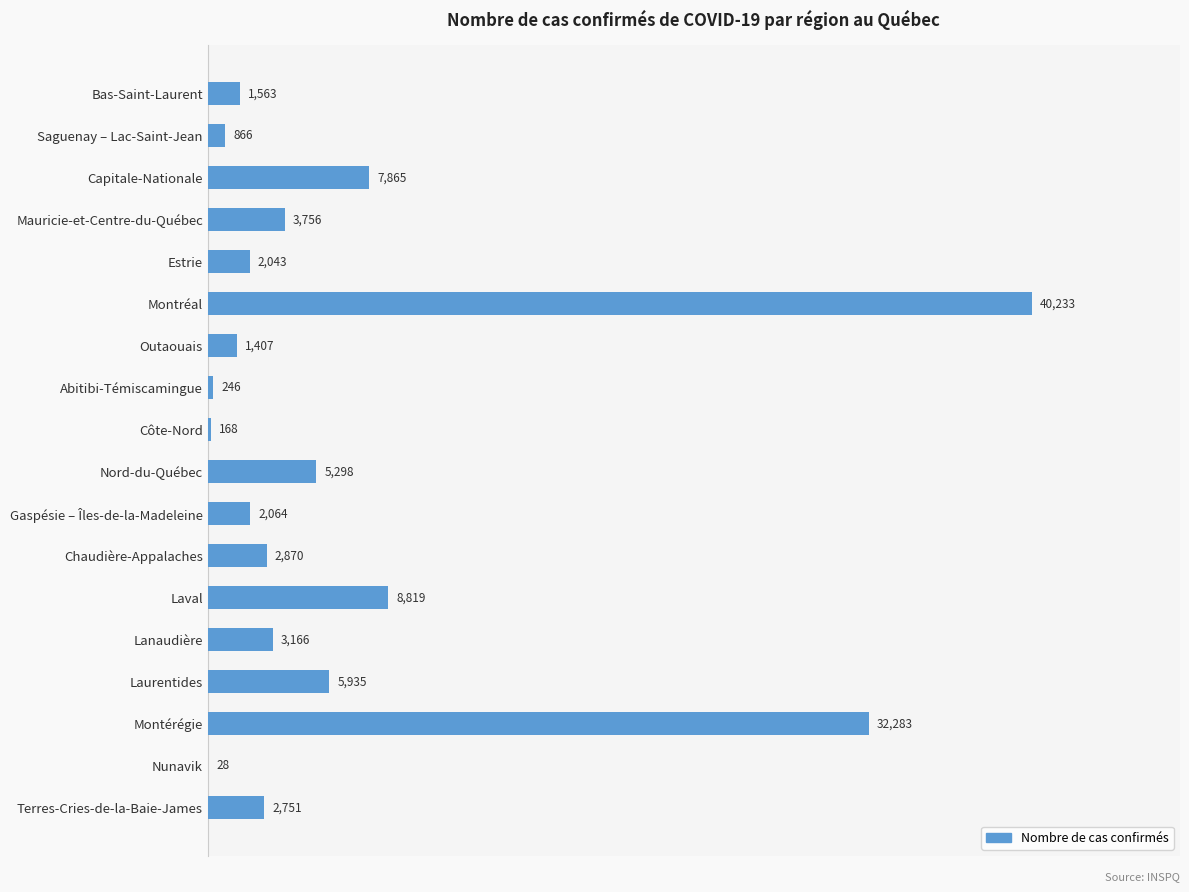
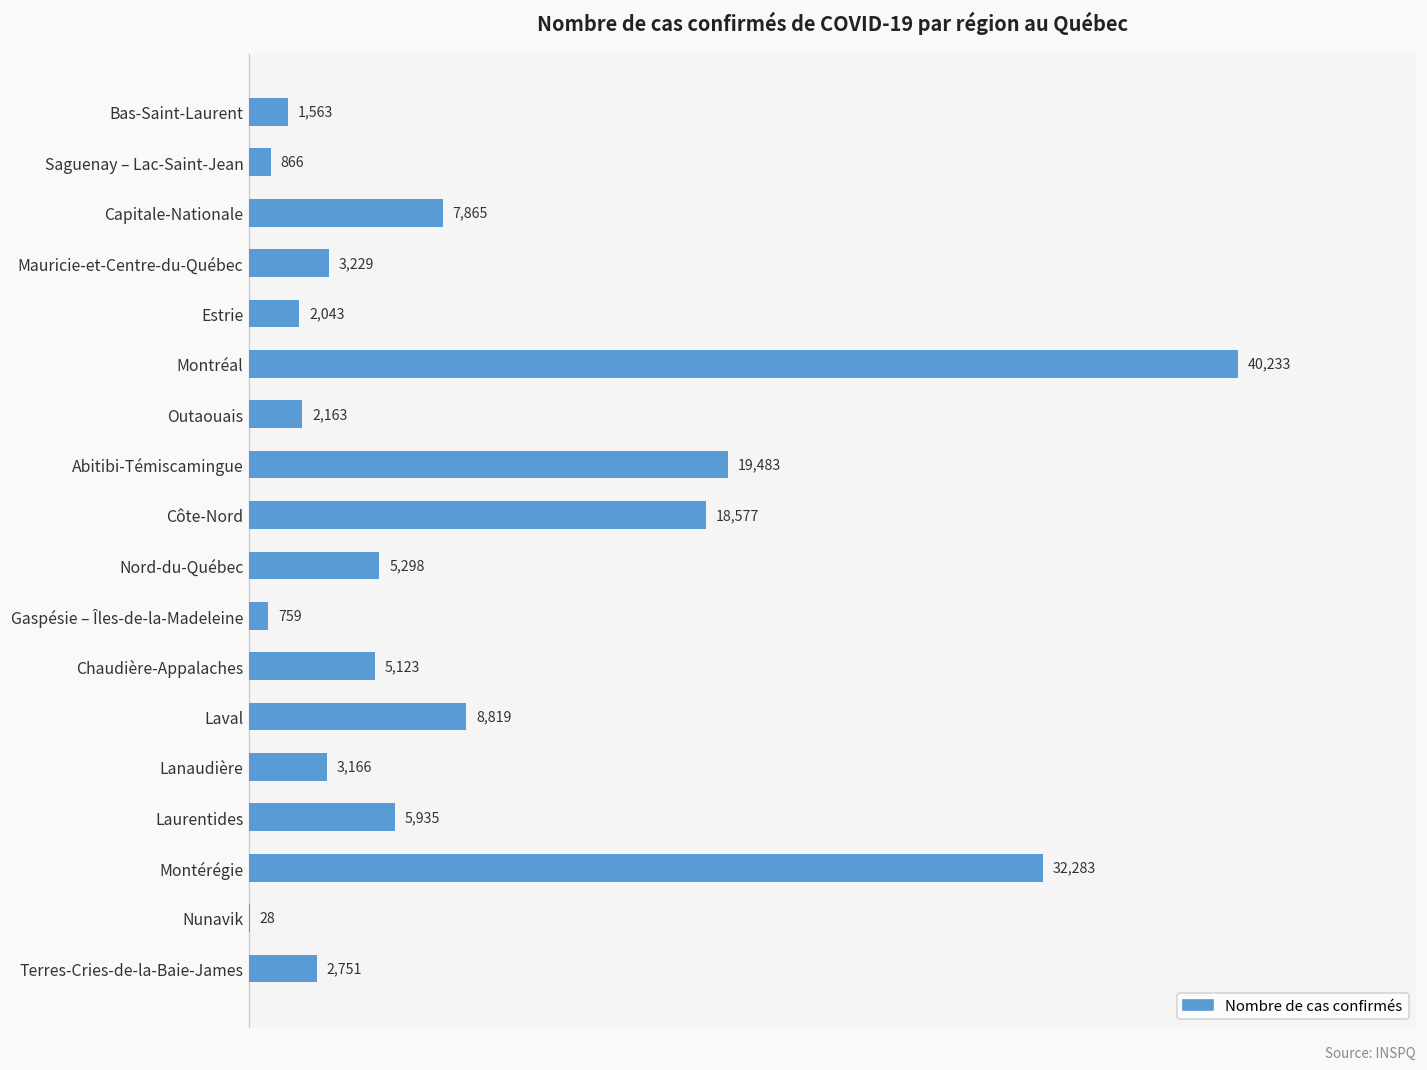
  {
    "Bas-Saint-Laurent": "1,563",
    "Saguenay – Lac-Saint-Jean": "866",
    "Capitale-Nationale": "7,865",
-   "Mauricie-et-Centre-du-Québec": "3,756",
+   "Mauricie-et-Centre-du-Québec": "3,229",
    "Estrie": "2,043",
    "Montréal": "40,233",
-   "Outaouais": "1,407",
-   "Abitibi-Témiscamingue": "246",
-   "Côte-Nord": "168",
+   "Outaouais": "2,163",
+   "Abitibi-Témiscamingue": "19,483",
+   "Côte-Nord": "18,577",
    "Nord-du-Québec": "5,298",
-   "Gaspésie – Îles-de-la-Madeleine": "2,064",
-   "Chaudière-Appalaches": "2,870",
+   "Gaspésie – Îles-de-la-Madeleine": "759",
+   "Chaudière-Appalaches": "5,123",
    "Laval": "8,819",
    "Lanaudière": "3,166",
    "Laurentides": "5,935",
    "Montérégie": "32,283",
    "Nunavik": "28",
    "Terres-Cries-de-la-Baie-James": "2,751"
  }
